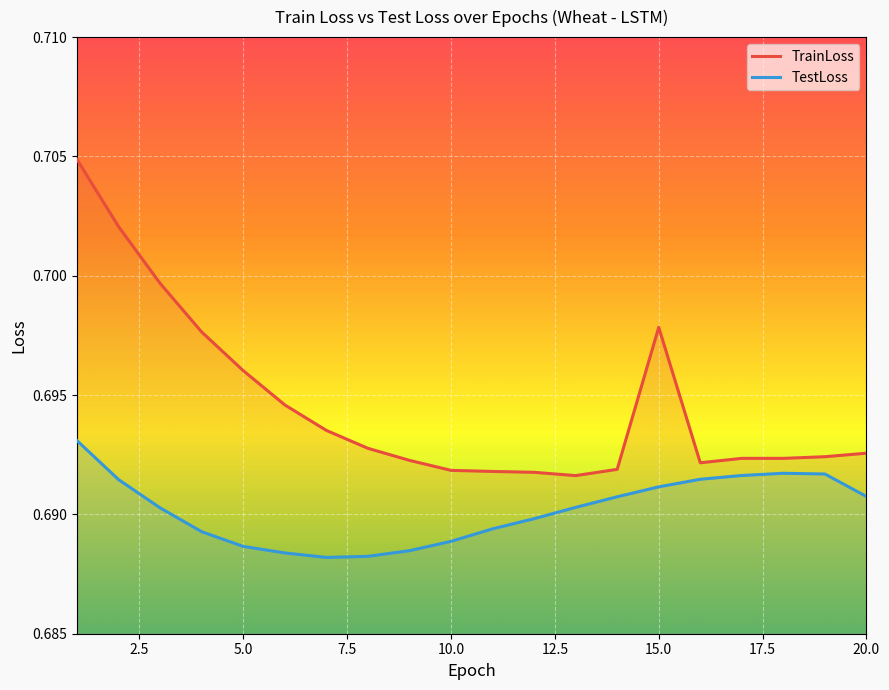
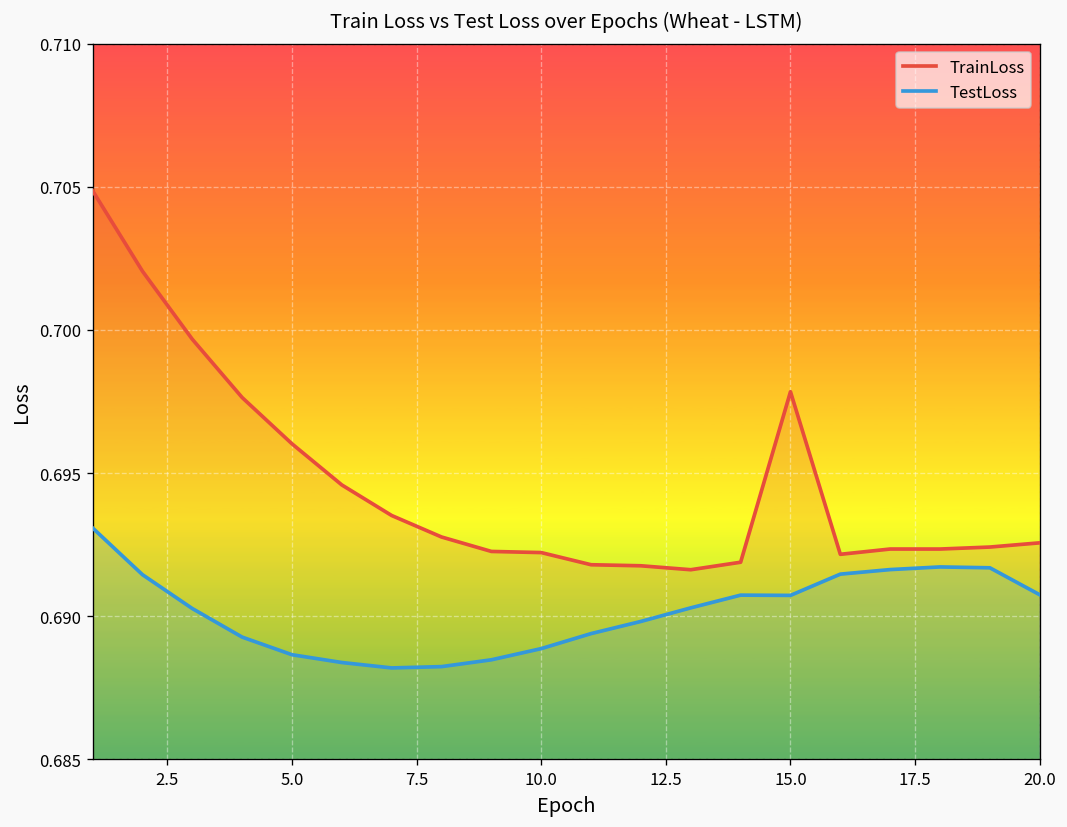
  {
    "TrainLoss": {
      "5.0": 0.6960,
-     "10.0": 0.6918,
+     "10.0": 0.6922,
      "15.0": 0.6978,
      "20.0": 0.6926
    },
    "TestLoss": {
      "5.0": 0.6887,
      "10.0": 0.6889,
-     "15.0": 0.6912,
+     "15.0": 0.6907,
      "20.0": 0.6908
    }
  }
